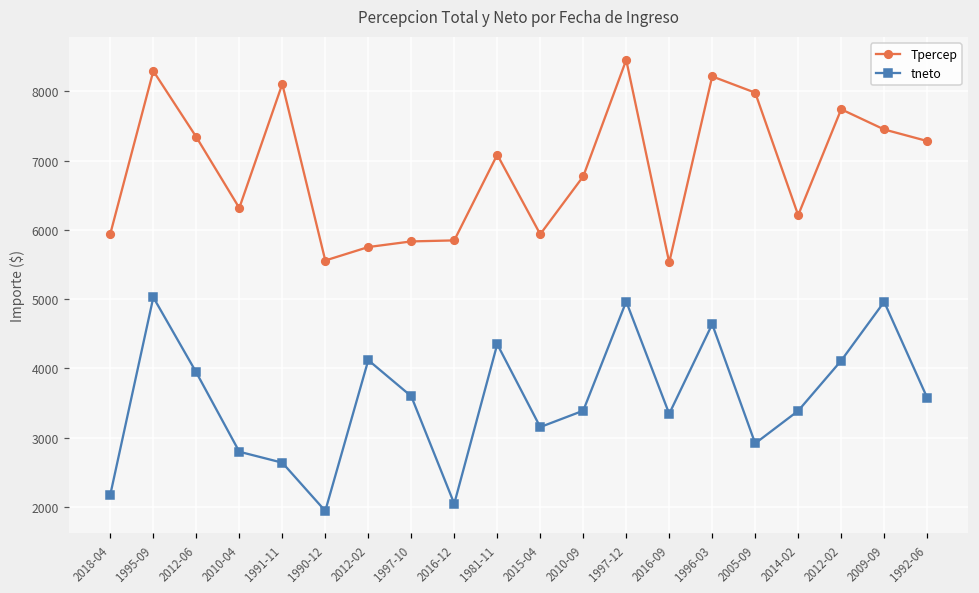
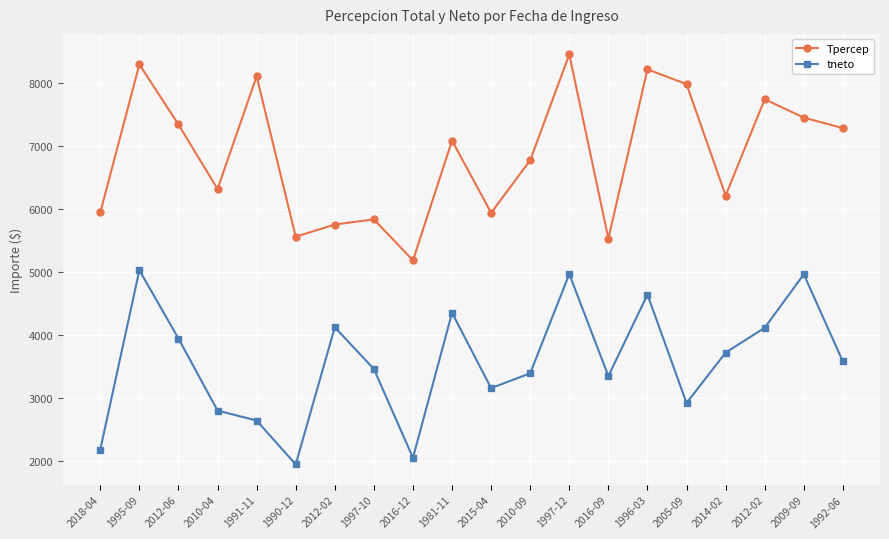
  {
    "Tpercep": {
      "2018-04": 5900,
      "1995-09": 8300,
      "2012-06": 7300,
      "2010-04": 6300,
      "1991-11": 8100,
      "1990-12": 5600,
      "1997-10": 5800,
-     "2016-12": 5800,
+     "2016-12": 5200,
      "1981-11": 7100,
      "2015-04": 5900,
      "2010-09": 6800,
      "1997-12": 8500,
      "2016-09": 5500,
      "1996-03": 8200,
      "2005-09": 8000,
      "2014-02": 6200,
      "2009-09": 7500,
      "1992-06": 7300
    },
    "tneto": {
      "2018-04": 2200,
      "1995-09": 5000,
      "2012-06": 3900,
      "2010-04": 2800,
      "1991-11": 2600,
      "1990-12": 1900,
-     "1997-10": 3600,
+     "1997-10": 3500,
      "2016-12": 2000,
      "1981-11": 4400,
      "2015-04": 3200,
      "2010-09": 3400,
      "1997-12": 5000,
      "2016-09": 3300,
      "1996-03": 4600,
      "2005-09": 2900,
-     "2014-02": 3400,
+     "2014-02": 3700,
      "2009-09": 5000,
      "1992-06": 3600
    }
  }
